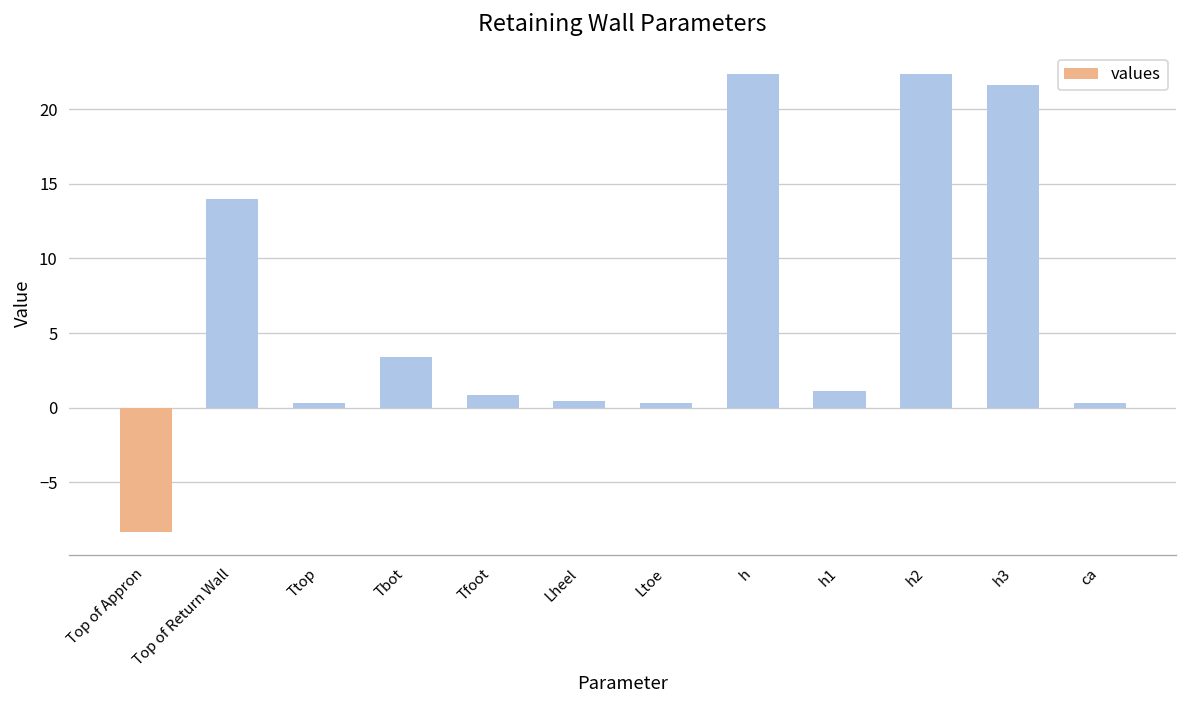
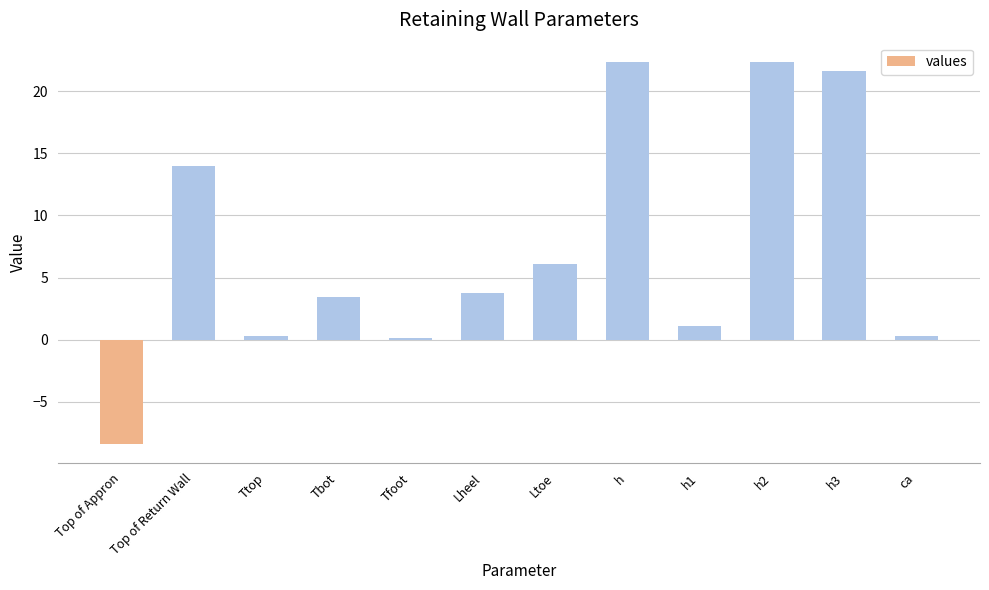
  {
    "Top of Appron": -8.4,
    "Top of Return Wall": 14.0,
    "Ttop": 0.3,
    "Tbot": 3.4,
-   "Tfoot": 0.9,
-   "Lheel": 0.5,
-   "Ltoe": 0.3,
+   "Tfoot": 0.1,
+   "Lheel": 3.8,
+   "Ltoe": 6.1,
    "h": 22.4,
    "h1": 1.1,
    "h2": 22.4,
    "h3": 21.6,
    "ca": 0.3
  }
